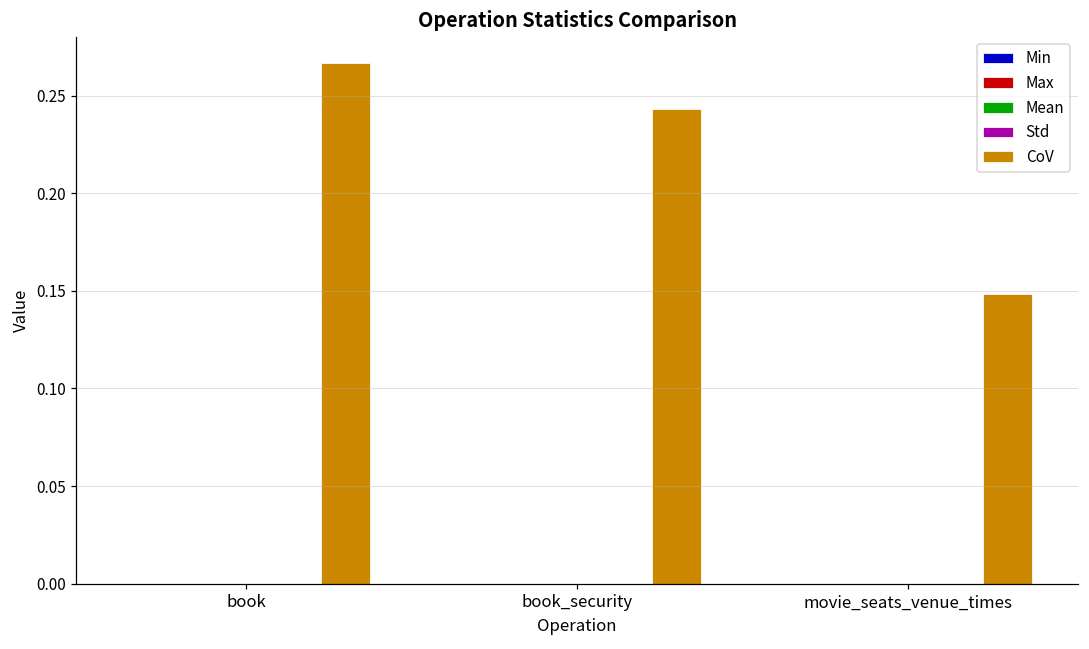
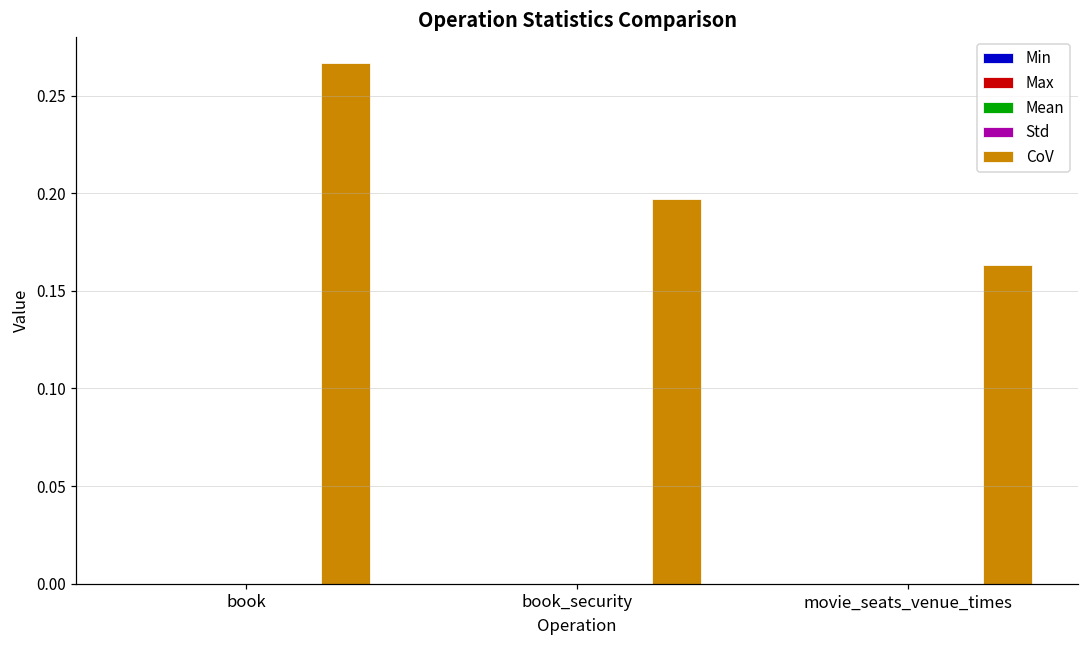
  {
    "CoV": {
      "book": 0.267,
-     "book_security": 0.243,
-     "movie_seats_venue_times": 0.149
+     "book_security": 0.197,
+     "movie_seats_venue_times": 0.163
    }
  }
